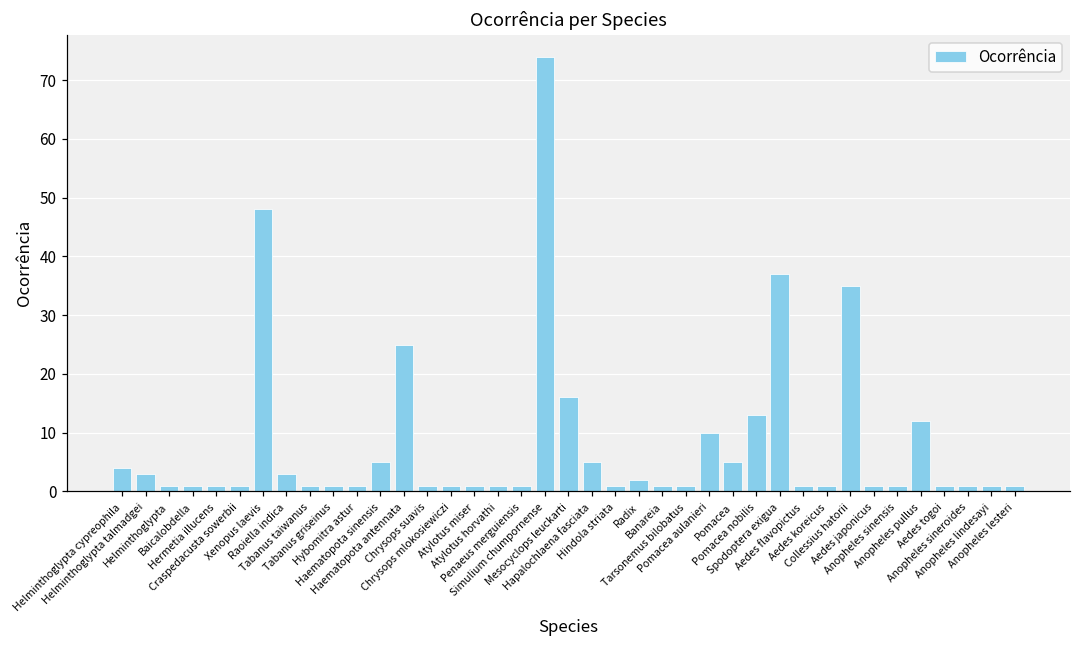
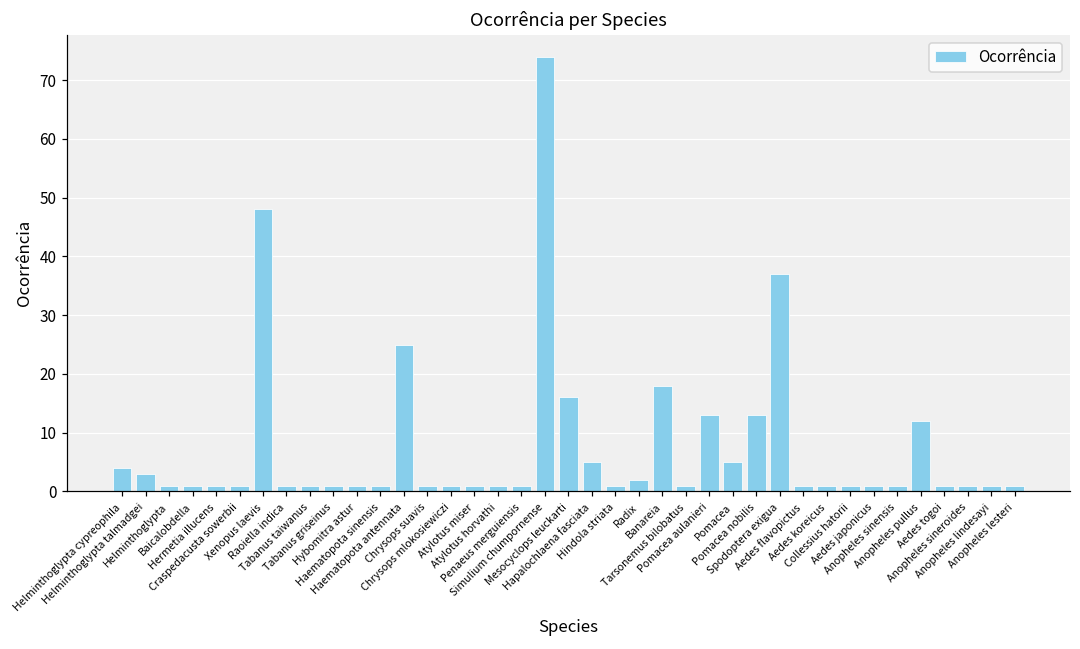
  {
    "Helminthoglypta cypreophila": 4,
    "Helminthoglypta talmadgei": 3,
    "Helminthoglypta": 1,
    "Baicalobdella": 1,
    "Hermetia illucens": 1,
    "Craspedacusta sowerbii": 1,
    "Xenopus laevis": 48,
-   "Raoiella indica": 3,
+   "Raoiella indica": 1,
    "Tabanus taiwanus": 1,
    "Tabanus griseinus": 1,
    "Hybomitra astur": 1,
-   "Haematopota sinensis": 5,
+   "Haematopota sinensis": 1,
    "Haematopota antennata": 25,
    "Chrysops suavis": 1,
    "Chrysops mlokosiewiczi": 1,
    "Atylotus miser": 1,
    "Atylotus horvathi": 1,
    "Penaeus merguiensis": 1,
    "Simulium chumpornense": 74,
    "Mesocyclops leuckarti": 16,
    "Hapalochlaena fasciata": 5,
    "Hindola striata": 1,
    "Radix": 2,
-   "Banareia": 1,
+   "Banareia": 18,
    "Tarsonemus bilobatus": 1,
-   "Pomacea aulanieri": 10,
+   "Pomacea aulanieri": 13,
    "Pomacea": 5,
    "Pomacea nobilis": 13,
    "Spodoptera exigua": 37,
    "Aedes flavopictus": 1,
    "Aedes koreicus": 1,
-   "Collessius hatorii": 35,
+   "Collessius hatorii": 1,
    "Aedes japonicus": 1,
    "Anopheles sinensis": 1,
    "Anopheles pullus": 12,
    "Aedes togoi": 1,
    "Anopheles sineroides": 1,
    "Anopheles lindesayi": 1,
    "Anopheles lesteri": 1
  }
